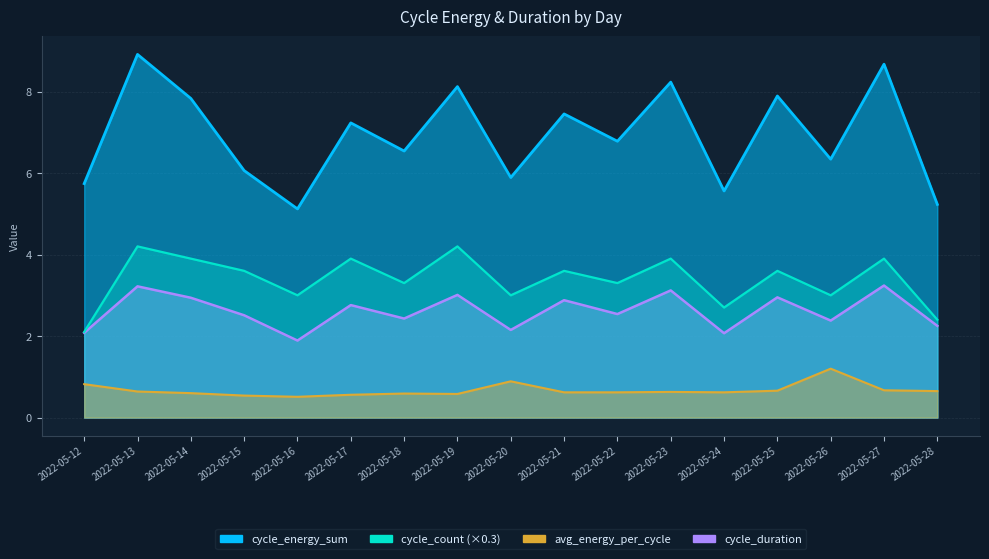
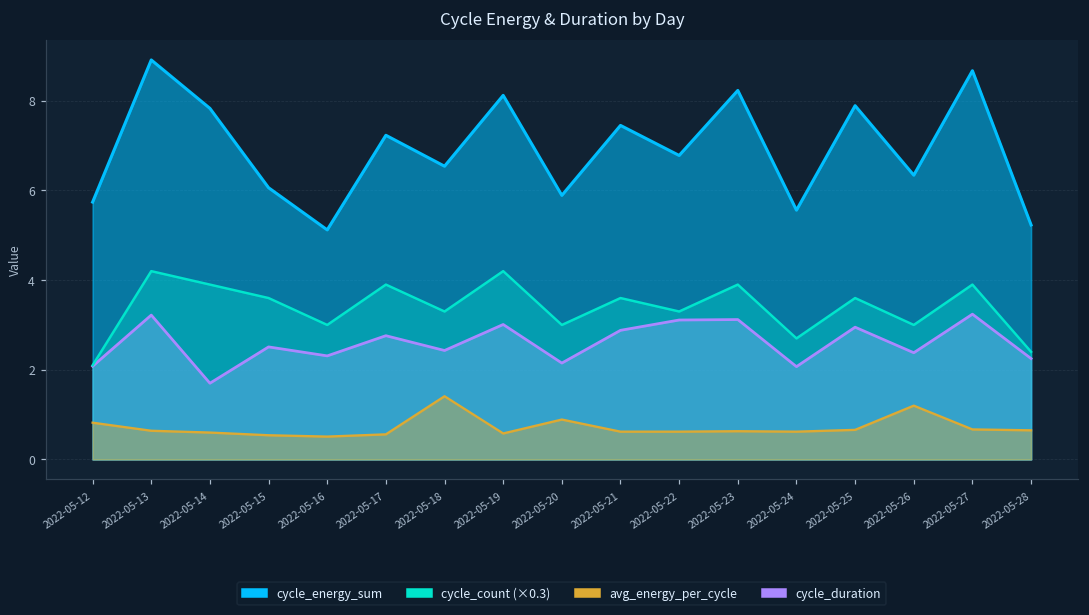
  {
    "cycle_energy_sum": {
      "2022-05-12": 5.7,
      "2022-05-13": 8.9,
      "2022-05-14": 7.8,
      "2022-05-15": 6.1,
      "2022-05-16": 5.1,
      "2022-05-17": 7.2,
      "2022-05-18": 6.5,
      "2022-05-19": 8.1,
      "2022-05-20": 5.9,
      "2022-05-21": 7.5,
      "2022-05-22": 6.8,
      "2022-05-23": 8.2,
      "2022-05-24": 5.6,
      "2022-05-25": 7.9,
      "2022-05-26": 6.3,
      "2022-05-27": 8.7,
      "2022-05-28": 5.2
    },
    "cycle_duration": {
      "2022-05-13": 3.2,
-     "2022-05-14": 2.9,
+     "2022-05-14": 1.7,
      "2022-05-15": 2.5,
-     "2022-05-16": 1.9,
+     "2022-05-16": 2.3,
      "2022-05-17": 2.8,
      "2022-05-18": 2.4,
      "2022-05-19": 3.0,
      "2022-05-20": 2.2,
      "2022-05-21": 2.9,
-     "2022-05-22": 2.5,
+     "2022-05-22": 3.1,
      "2022-05-23": 3.1,
      "2022-05-24": 2.1,
      "2022-05-25": 3.0,
      "2022-05-26": 2.4,
      "2022-05-27": 3.2,
      "2022-05-28": 2.3
    },
    "avg_energy_per_cycle": {
      "2022-05-12": 0.8,
      "2022-05-13": 0.6,
      "2022-05-14": 0.6,
      "2022-05-15": 0.5,
      "2022-05-16": 0.5,
      "2022-05-17": 0.6,
-     "2022-05-18": 0.6,
+     "2022-05-18": 1.4,
      "2022-05-19": 0.6,
      "2022-05-20": 0.9,
      "2022-05-21": 0.6,
      "2022-05-22": 0.6,
      "2022-05-23": 0.6,
      "2022-05-24": 0.6,
      "2022-05-25": 0.7,
      "2022-05-26": 1.2,
      "2022-05-27": 0.7,
      "2022-05-28": 0.7
    }
  }
